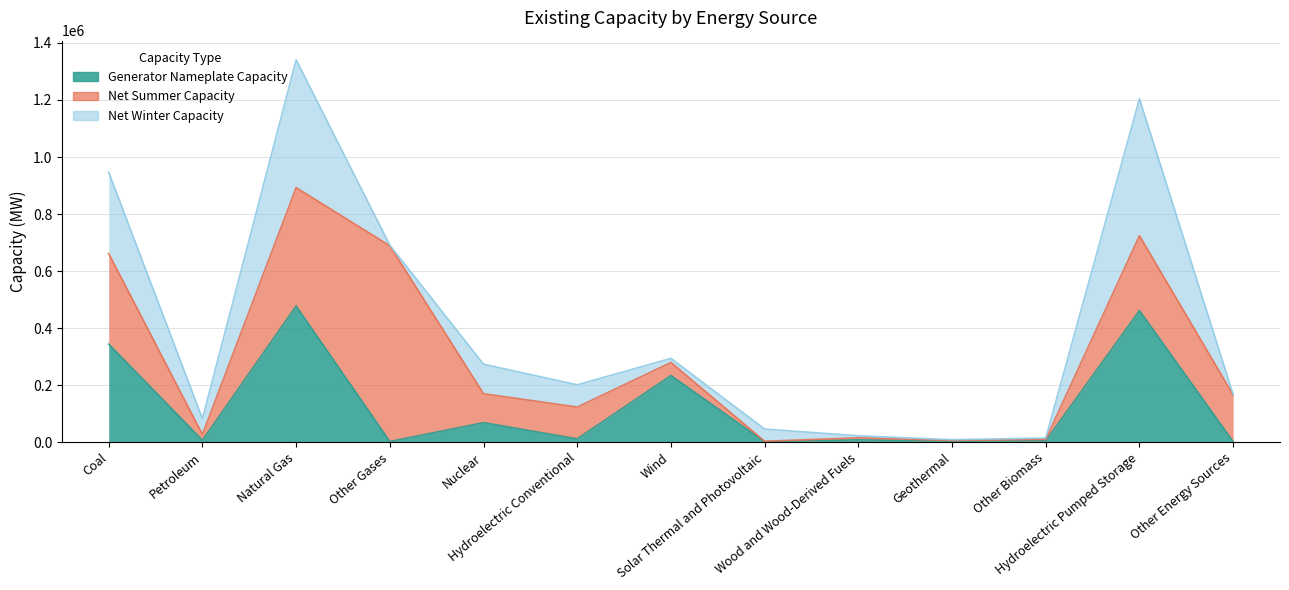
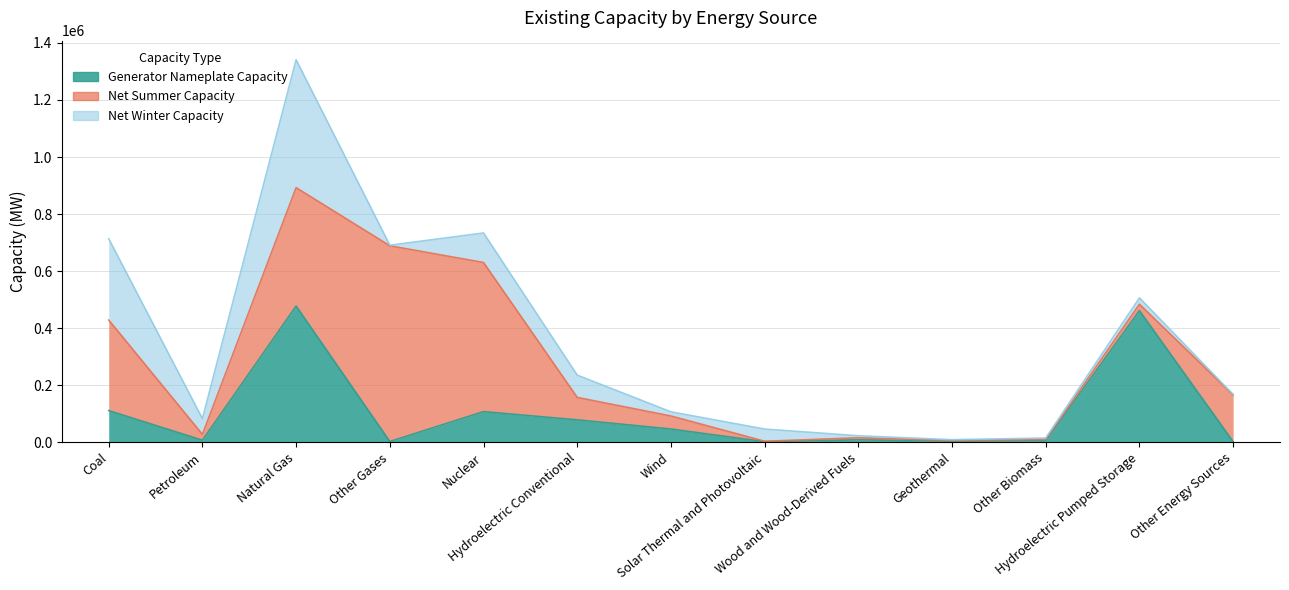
  {
    "Generator Nameplate Capacity": {
-     "Coal": 340000,
+     "Coal": 110000,
      "Petroleum": 10000,
      "Natural Gas": 480000,
      "Other Gases": 0,
-     "Nuclear": 70000,
-     "Hydroelectric Conventional": 10000,
-     "Wind": 230000,
+     "Nuclear": 110000,
+     "Hydroelectric Conventional": 80000,
+     "Wind": 50000,
      "Hydroelectric Pumped Storage": 460000,
      "Other Energy Sources": 0
    },
    "Net Summer Capacity": {
      "Coal": 320000,
      "Petroleum": 20000,
      "Natural Gas": 420000,
-     "Nuclear": 100000,
-     "Hydroelectric Conventional": 110000,
+     "Nuclear": 520000,
+     "Hydroelectric Conventional": 80000,
      "Wind": 50000,
-     "Hydroelectric Pumped Storage": 260000
+     "Hydroelectric Pumped Storage": 20000
    },
    "Net Winter Capacity": {
      "Coal": 290000,
      "Petroleum": 60000,
      "Natural Gas": 450000,
      "Nuclear": 100000,
      "Hydroelectric Conventional": 80000,
      "Wind": 10000,
      "Solar Thermal and Photovoltaic": 40000,
-     "Hydroelectric Pumped Storage": 480000
+     "Hydroelectric Pumped Storage": 20000
    }
  }
